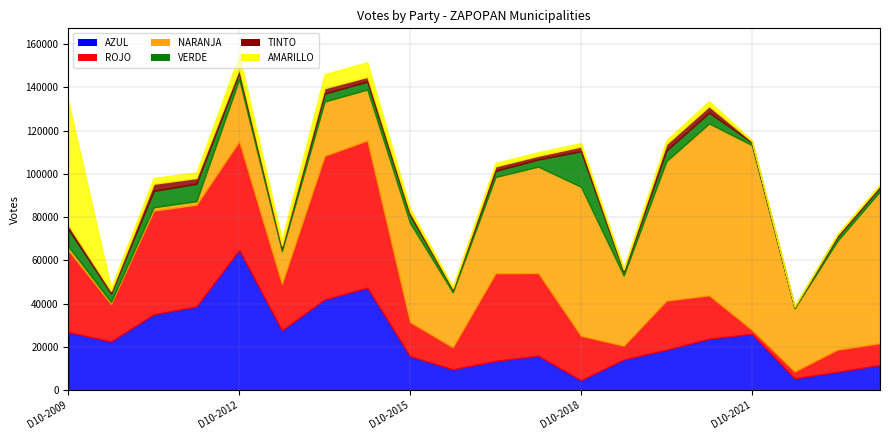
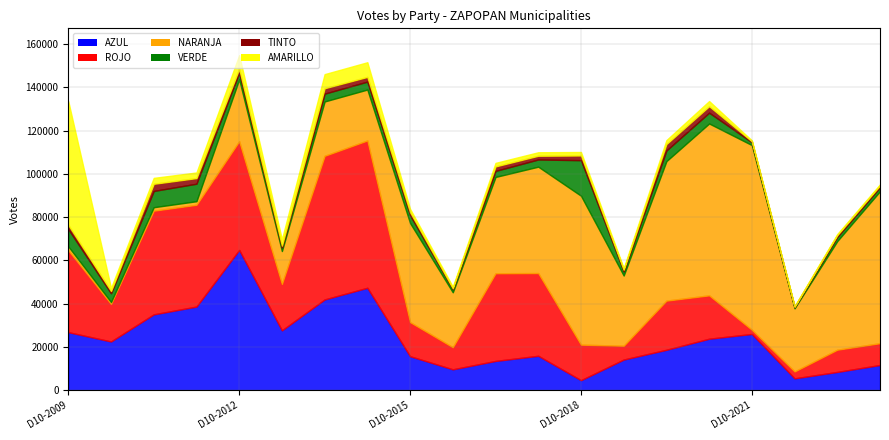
  {
    "AZUL": {
      "D10-2009": 27000,
      "D10-2012": 65000,
      "D10-2015": 16000,
      "D10-2018": 5000,
      "D10-2021": 26000
    },
    "ROJO": {
      "D10-2009": 38000,
      "D10-2012": 50000,
      "D10-2015": 16000,
-     "D10-2018": 21000,
+     "D10-2018": 16000,
      "D10-2021": 2000
    },
    "NARANJA": {
      "D10-2009": 2000,
      "D10-2012": 29000,
      "D10-2015": 46000,
      "D10-2018": 69000,
      "D10-2021": 85000
    },
    "VERDE": {
      "D10-2009": 8000,
      "D10-2012": 3000,
      "D10-2015": 4000,
      "D10-2018": 16000
    },
    "TINTO": {
      "D10-2009": 2000,
      "D10-2012": 2000,
      "D10-2015": 1000,
      "D10-2018": 2000
    },
    "AMARILLO": {
      "D10-2009": 57000,
      "D10-2015": 2000,
      "D10-2018": 2000
    }
  }
